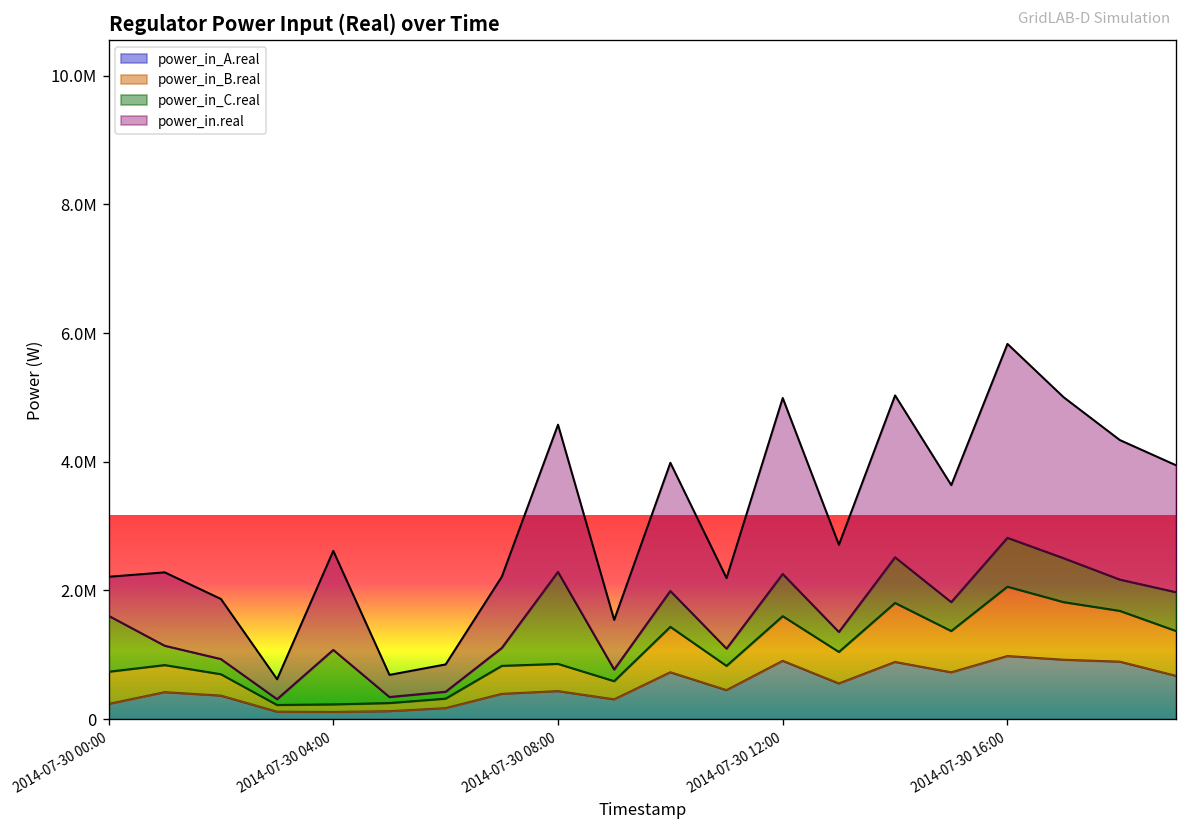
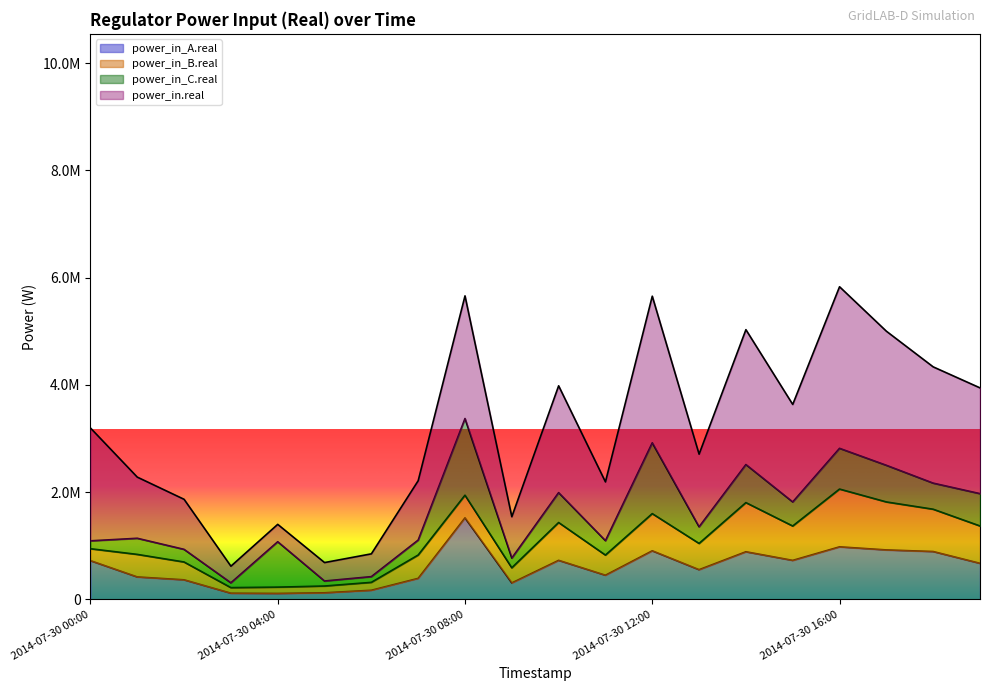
  {
    "power_in_A.real": {
-     "2014-07-30 00:00": 200000,
+     "2014-07-30 00:00": 700000,
      "2014-07-30 04:00": 100000,
-     "2014-07-30 08:00": 400000,
+     "2014-07-30 08:00": 1500000,
      "2014-07-30 12:00": 900000,
      "2014-07-30 16:00": 1000000
    },
    "power_in_B.real": {
-     "2014-07-30 00:00": 500000,
+     "2014-07-30 00:00": 200000,
      "2014-07-30 04:00": 100000,
      "2014-07-30 08:00": 400000,
      "2014-07-30 12:00": 700000,
      "2014-07-30 16:00": 1100000
    },
    "power_in_C.real": {
-     "2014-07-30 00:00": 900000,
+     "2014-07-30 00:00": 100000,
      "2014-07-30 04:00": 800000,
      "2014-07-30 08:00": 1400000,
-     "2014-07-30 12:00": 700000,
+     "2014-07-30 12:00": 1300000,
      "2014-07-30 16:00": 800000
    },
    "power_in.real": {
-     "2014-07-30 00:00": 600000,
-     "2014-07-30 04:00": 1500000,
+     "2014-07-30 00:00": 2100000,
+     "2014-07-30 04:00": 300000,
      "2014-07-30 08:00": 2300000,
      "2014-07-30 12:00": 2700000,
      "2014-07-30 16:00": 3000000
    }
  }
